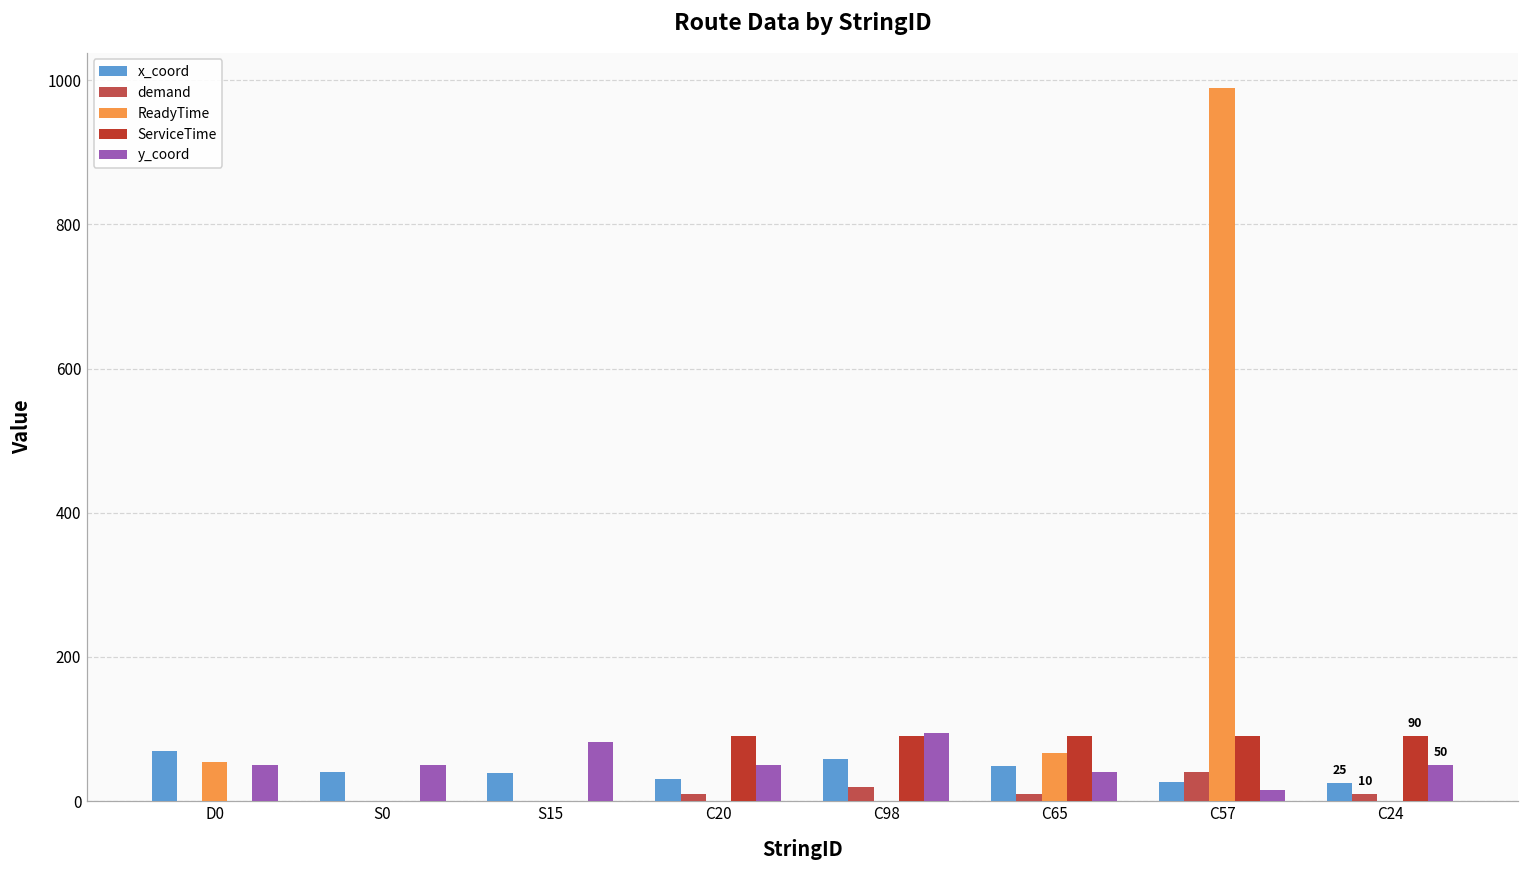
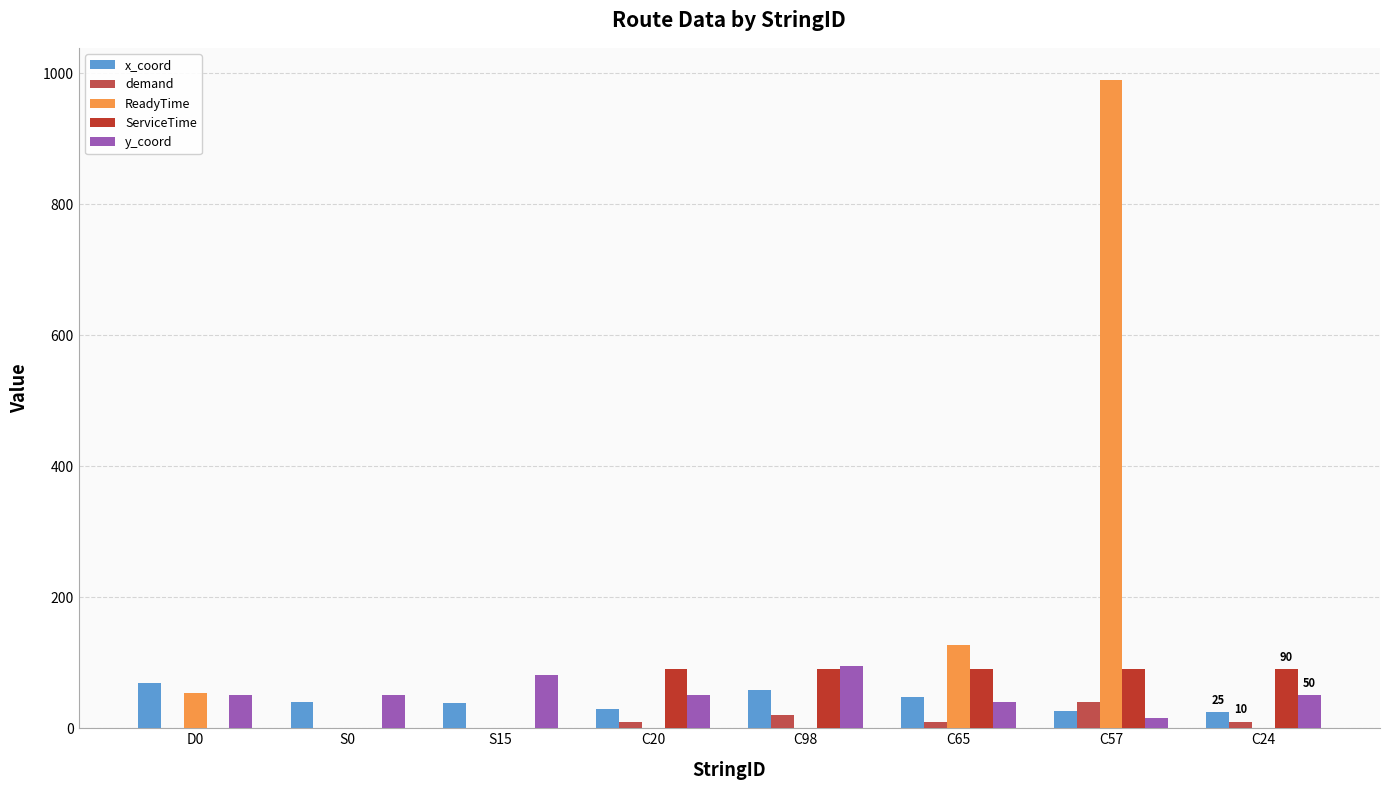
  {
    "x_coord": {
      "C24": 25
    },
    "ReadyTime": {
      "D0": 50,
      "S0": 0,
      "S15": 0,
      "C20": 0,
      "C98": 0,
-     "C65": 70,
+     "C65": 130,
      "C57": 990,
      "C24": 0
    },
    "y_coord": {
      "C24": 50
    }
  }
